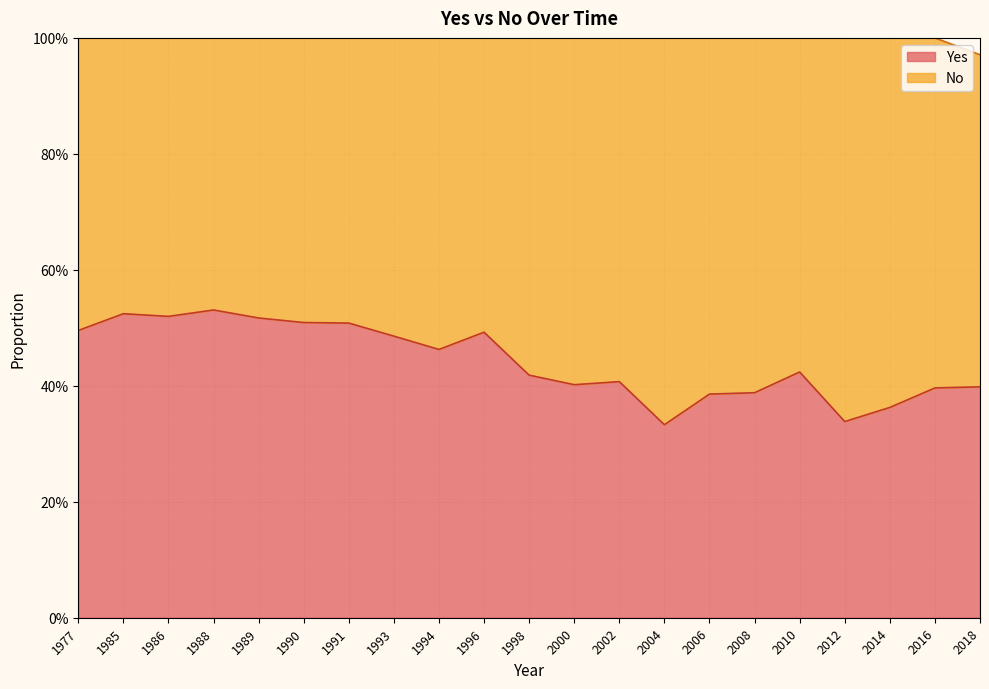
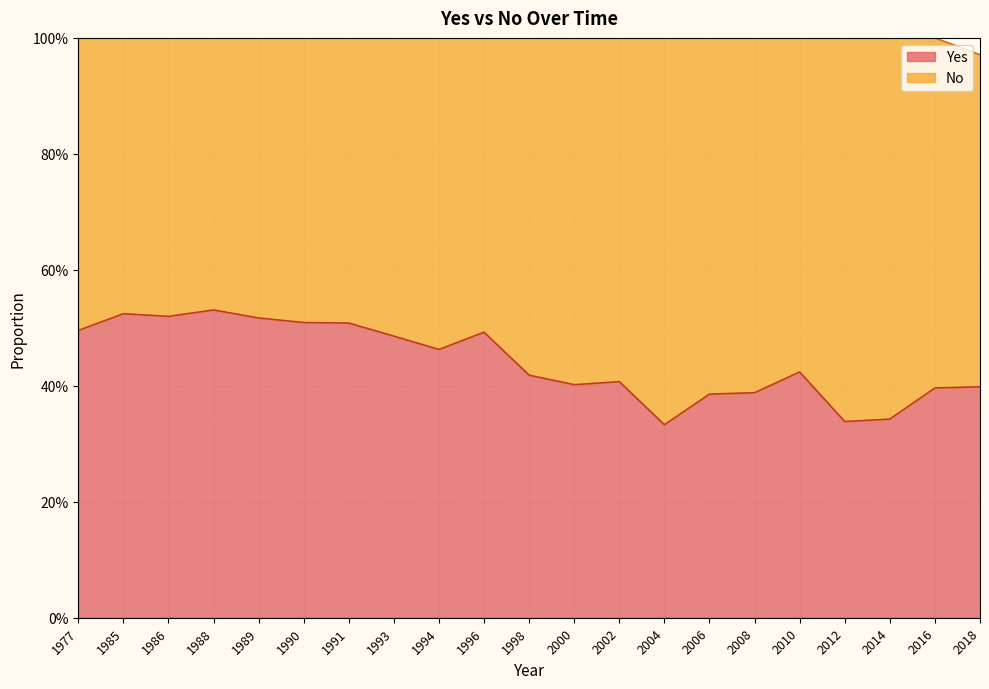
  {
    "Yes": {
      "1977": "50%",
      "1985": "52%",
      "1986": "52%",
      "1988": "53%",
      "1989": "52%",
      "1990": "51%",
      "1991": "51%",
      "1993": "49%",
      "1994": "46%",
      "1996": "49%",
      "1998": "42%",
      "2000": "40%",
      "2002": "41%",
      "2004": "33%",
      "2006": "39%",
      "2008": "39%",
      "2010": "42%",
      "2012": "34%",
-     "2014": "36%",
+     "2014": "34%",
      "2016": "40%",
      "2018": "40%"
    },
    "No": {
      "1977": "50%",
      "1985": "48%",
      "1986": "48%",
      "1988": "47%",
      "1989": "48%",
      "1990": "49%",
      "1991": "49%",
      "1993": "51%",
      "1994": "54%",
      "1998": "58%",
      "2000": "60%",
      "2002": "59%",
      "2004": "67%",
      "2006": "61%",
      "2008": "61%",
      "2010": "58%",
      "2012": "66%",
      "2016": "60%",
      "2018": "57%"
    }
  }
